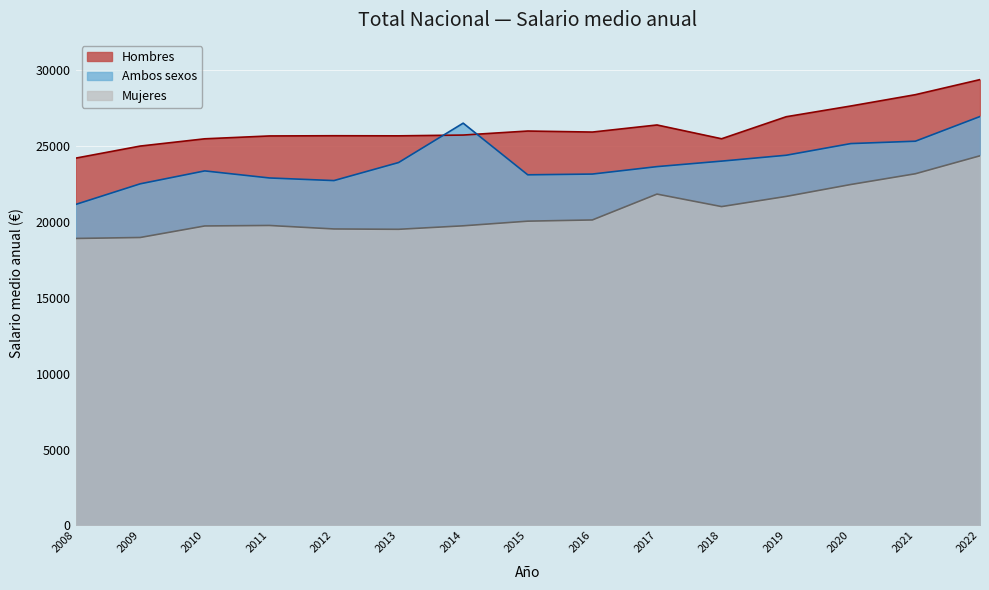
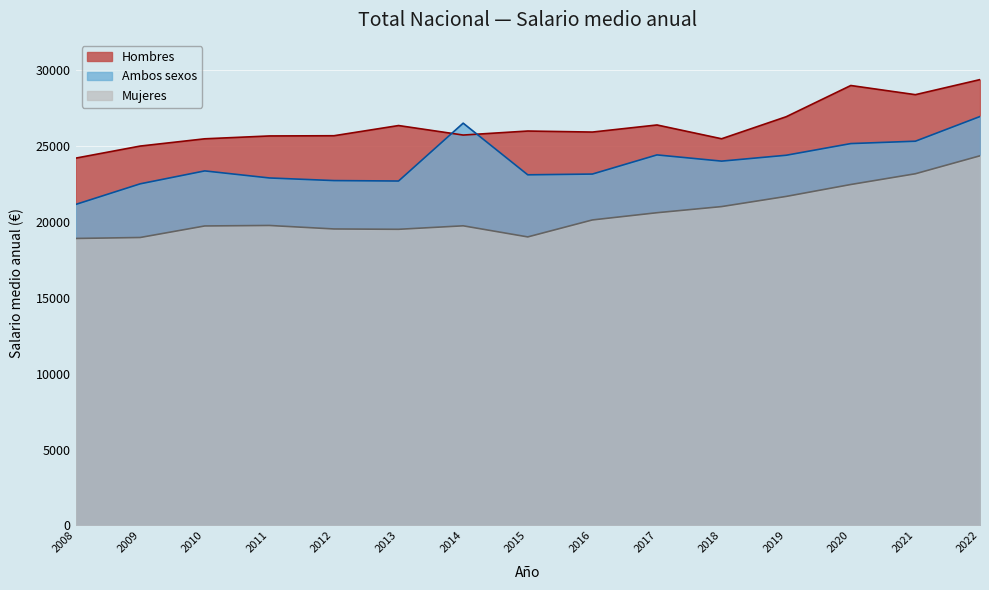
  {
    "Hombres": {
      "2008": 24200,
      "2009": 25000,
      "2010": 25500,
      "2011": 25700,
      "2012": 25700,
-     "2013": 25700,
+     "2013": 26400,
      "2014": 25700,
      "2015": 26000,
      "2016": 25900,
      "2017": 26400,
      "2018": 25500,
      "2019": 26900,
-     "2020": 27600,
+     "2020": 29000,
      "2021": 28400,
      "2022": 29400
    },
    "Ambos sexos": {
      "2008": 21200,
      "2009": 22500,
      "2010": 23400,
      "2011": 22900,
      "2012": 22700,
-     "2013": 23900,
+     "2013": 22700,
      "2014": 26500,
      "2015": 23100,
      "2016": 23200,
-     "2017": 23600,
+     "2017": 24400,
      "2018": 24000,
      "2019": 24400,
      "2020": 25200,
      "2021": 25300,
      "2022": 26900
    },
    "Mujeres": {
      "2008": 18900,
      "2009": 19000,
      "2010": 19700,
      "2011": 19800,
      "2012": 19500,
      "2013": 19500,
      "2014": 19700,
-     "2015": 20100,
+     "2015": 19000,
      "2016": 20100,
-     "2017": 21800,
+     "2017": 20600,
      "2018": 21000,
      "2019": 21700,
      "2020": 22500,
      "2021": 23200,
      "2022": 24400
    }
  }
